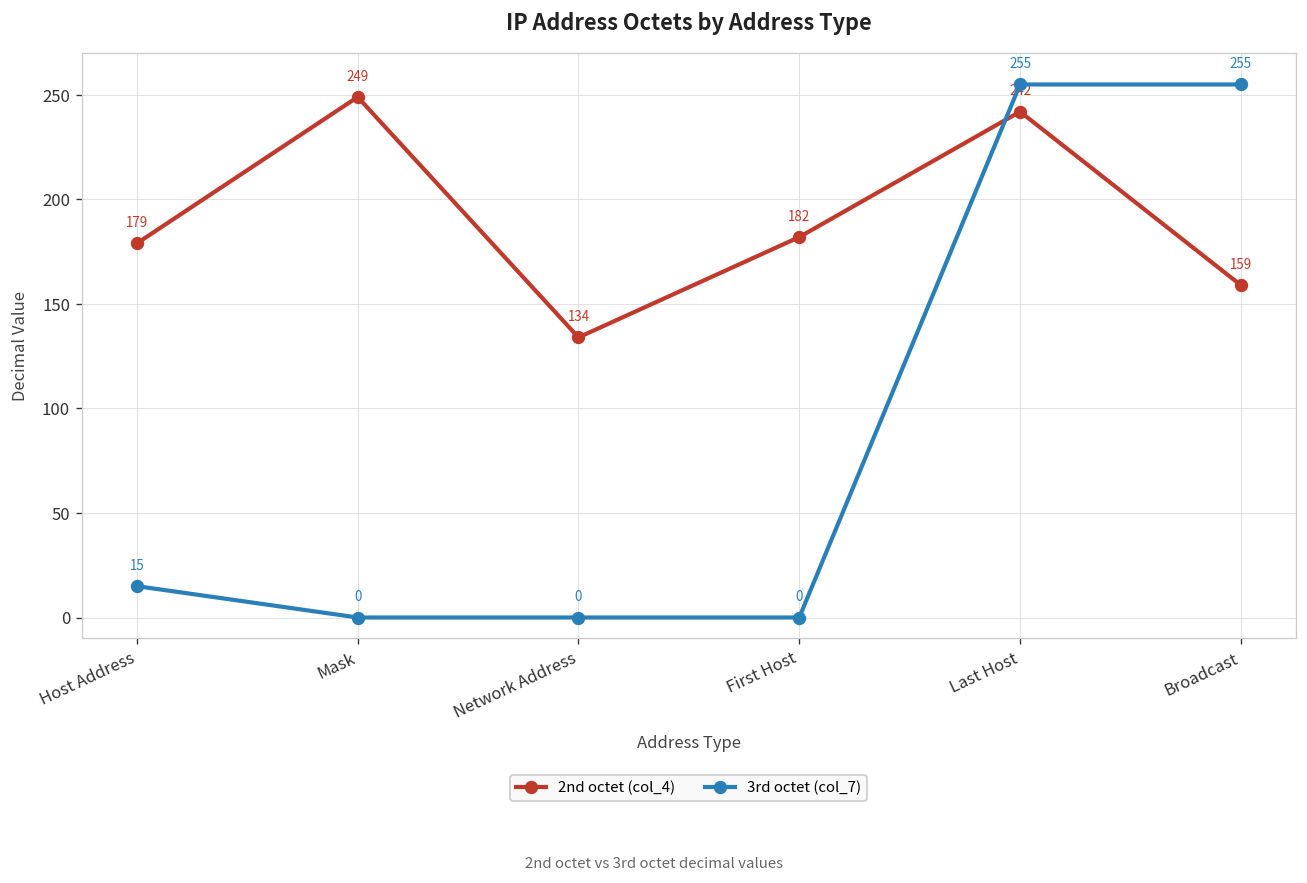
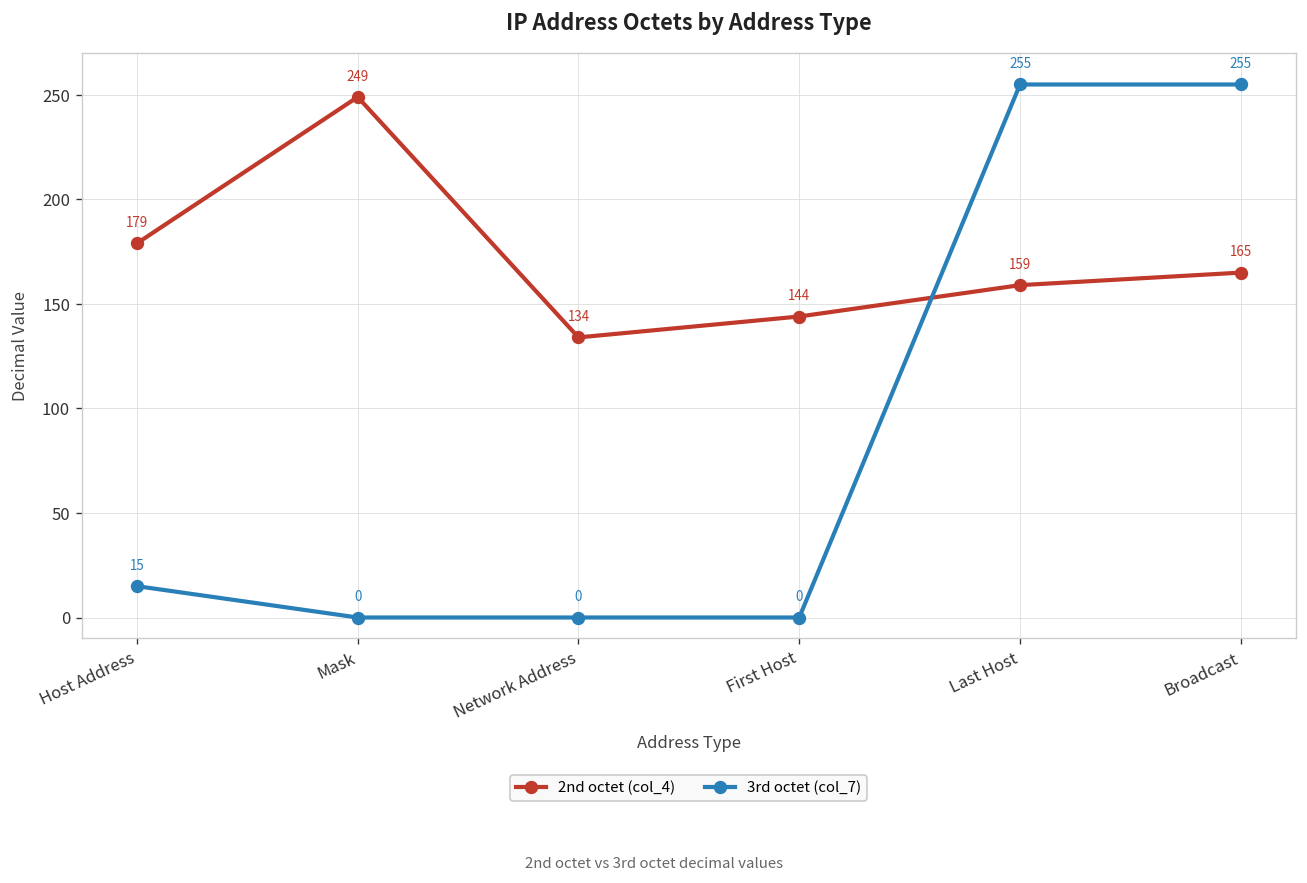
  {
    "2nd octet (col_4)": {
      "Host Address": 179,
      "Mask": 249,
      "Network Address": 134,
-     "First Host": 182,
-     "Last Host": 242,
-     "Broadcast": 159
+     "First Host": 144,
+     "Last Host": 159,
+     "Broadcast": 165
    },
    "3rd octet (col_7)": {
      "Host Address": 15,
      "Mask": 0,
      "Network Address": 0,
      "First Host": 0,
      "Last Host": 255,
      "Broadcast": 255
    }
  }
